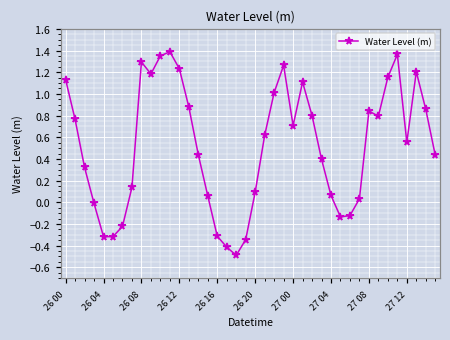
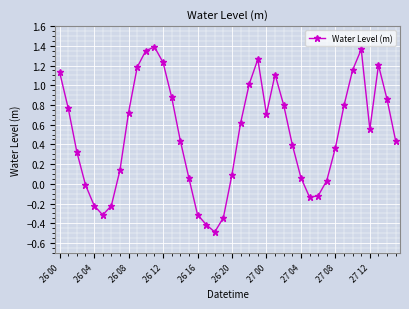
  {
    "26 00": 1.1,
-   "26 04": -0.3,
-   "26 08": 1.3,
+   "26 04": -0.2,
+   "26 08": 0.7,
    "26 12": 1.2,
    "26 16": -0.3,
    "26 20": 0.1,
    "27 00": 0.7,
    "27 04": 0.1,
-   "27 08": 0.8,
+   "27 08": 0.4,
    "27 12": 0.6
  }
